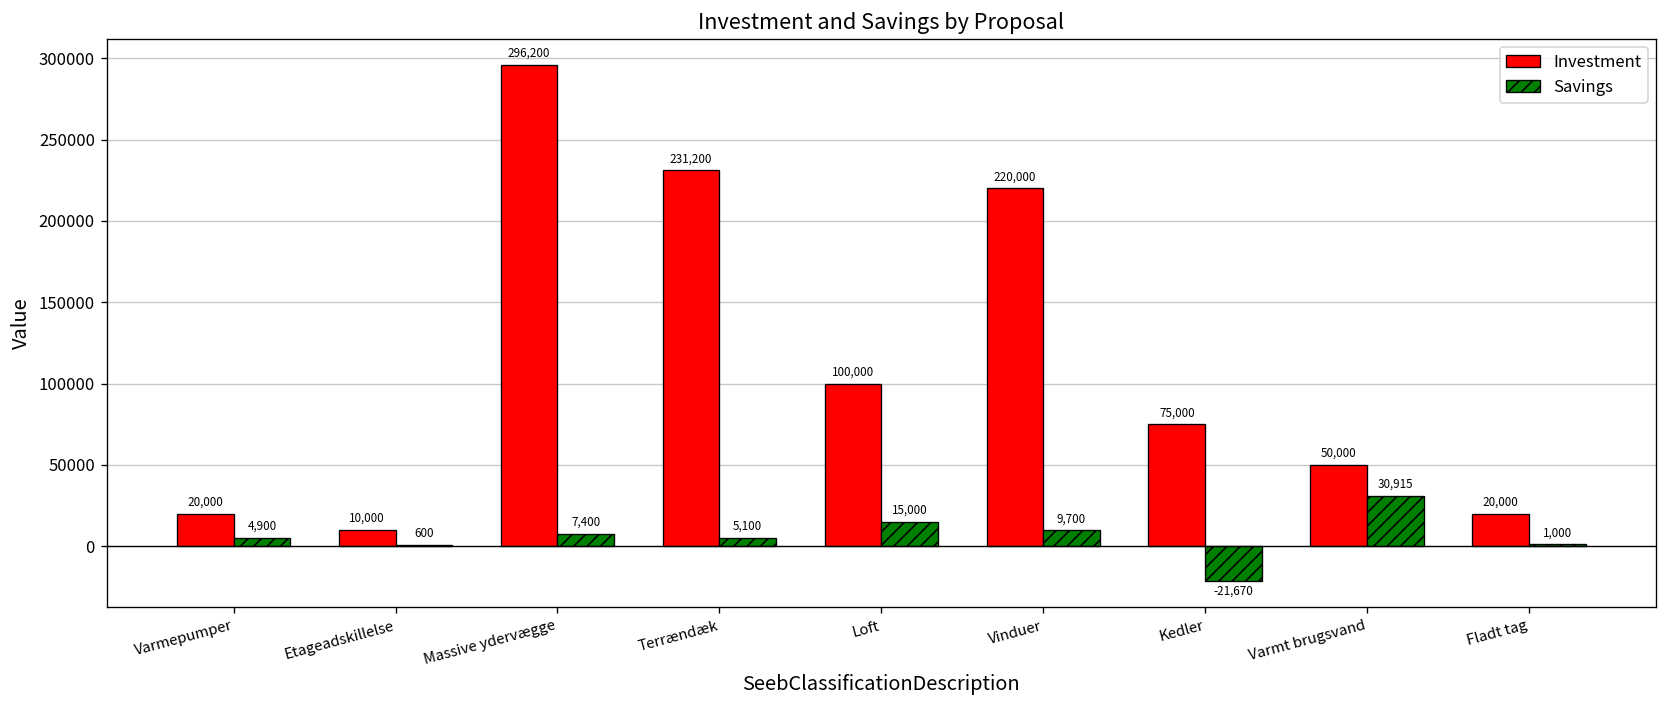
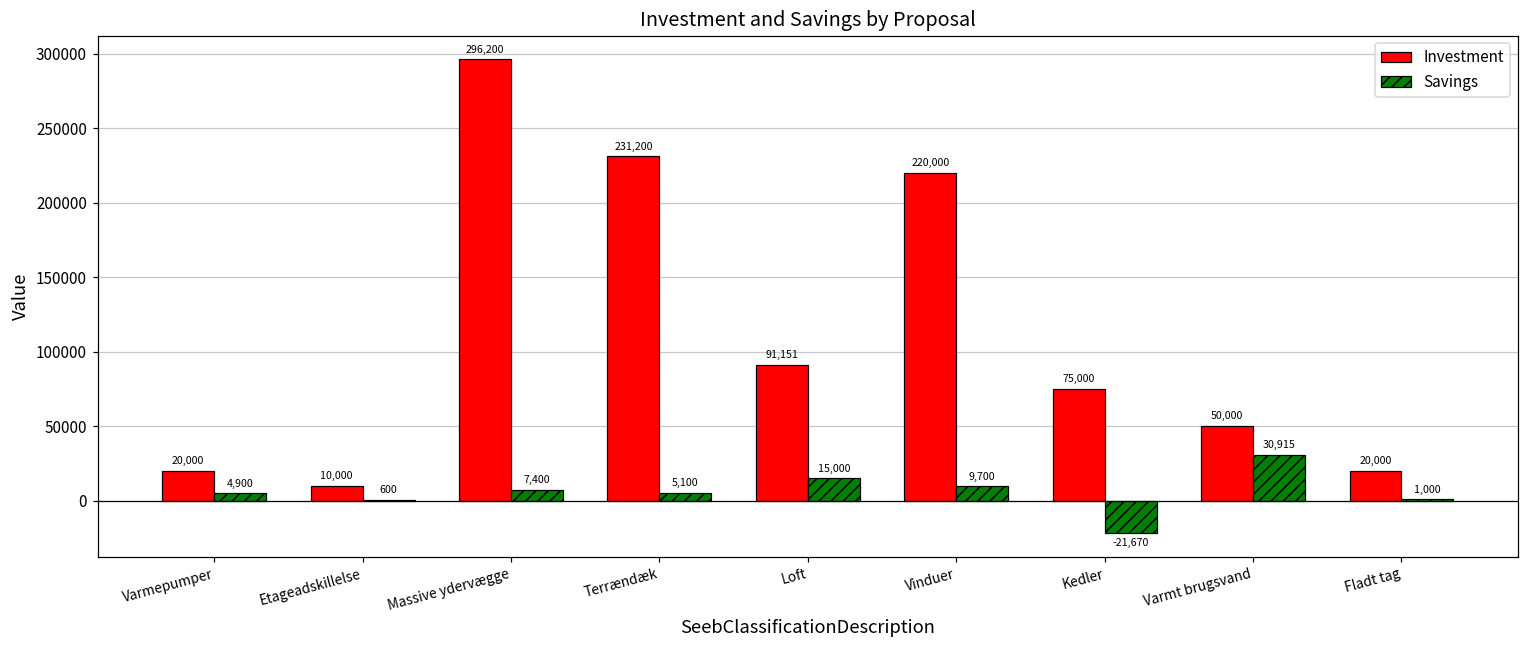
  {
    "Investment": {
      "Varmepumper": "20,000",
      "Etageadskillelse": "10,000",
      "Massive ydervægge": "296,200",
      "Terrændæk": "231,200",
-     "Loft": "100,000",
+     "Loft": "91,151",
      "Vinduer": "220,000",
      "Kedler": "75,000",
      "Varmt brugsvand": "50,000",
      "Fladt tag": "20,000"
    },
    "Savings": {
      "Varmepumper": "4,900",
      "Etageadskillelse": "600",
      "Massive ydervægge": "7,400",
      "Terrændæk": "5,100",
      "Loft": "15,000",
      "Vinduer": "9,700",
      "Kedler": "-21,670",
      "Varmt brugsvand": "30,915",
      "Fladt tag": "1,000"
    }
  }
